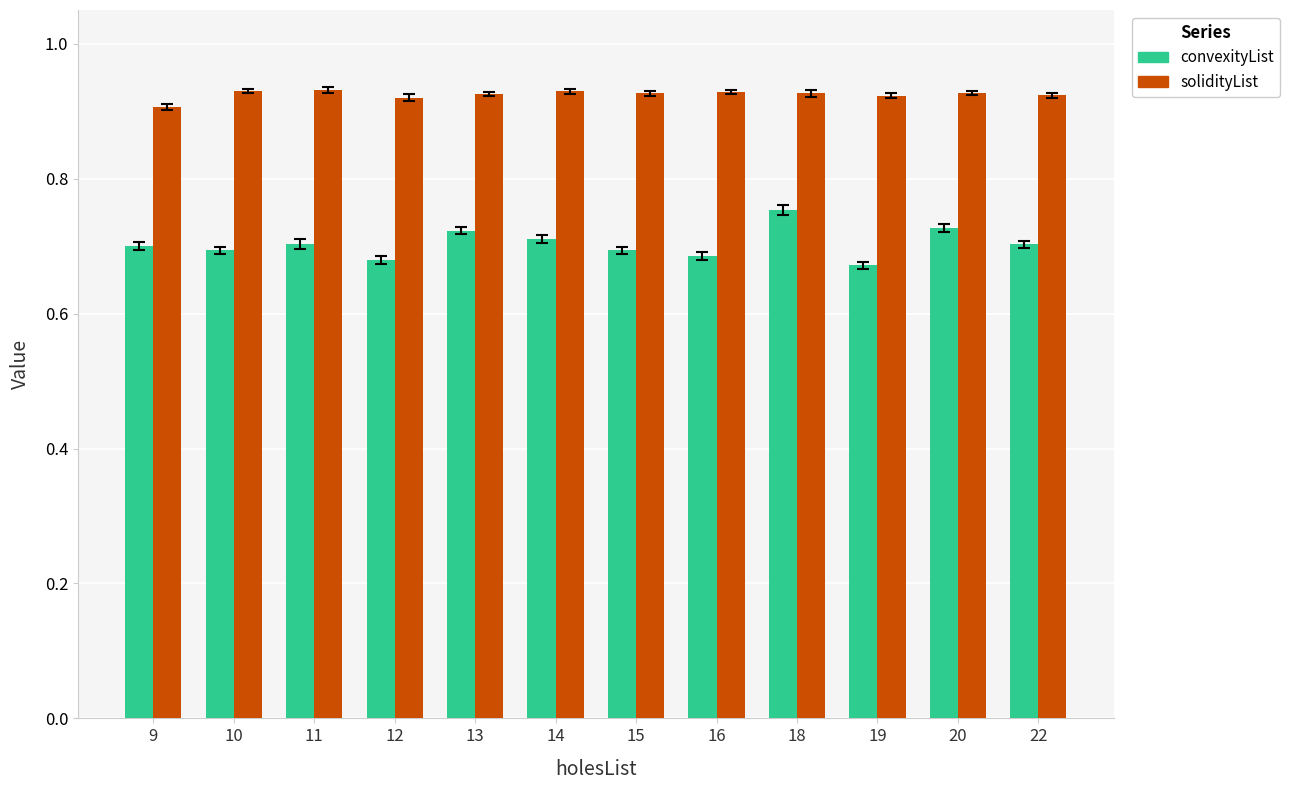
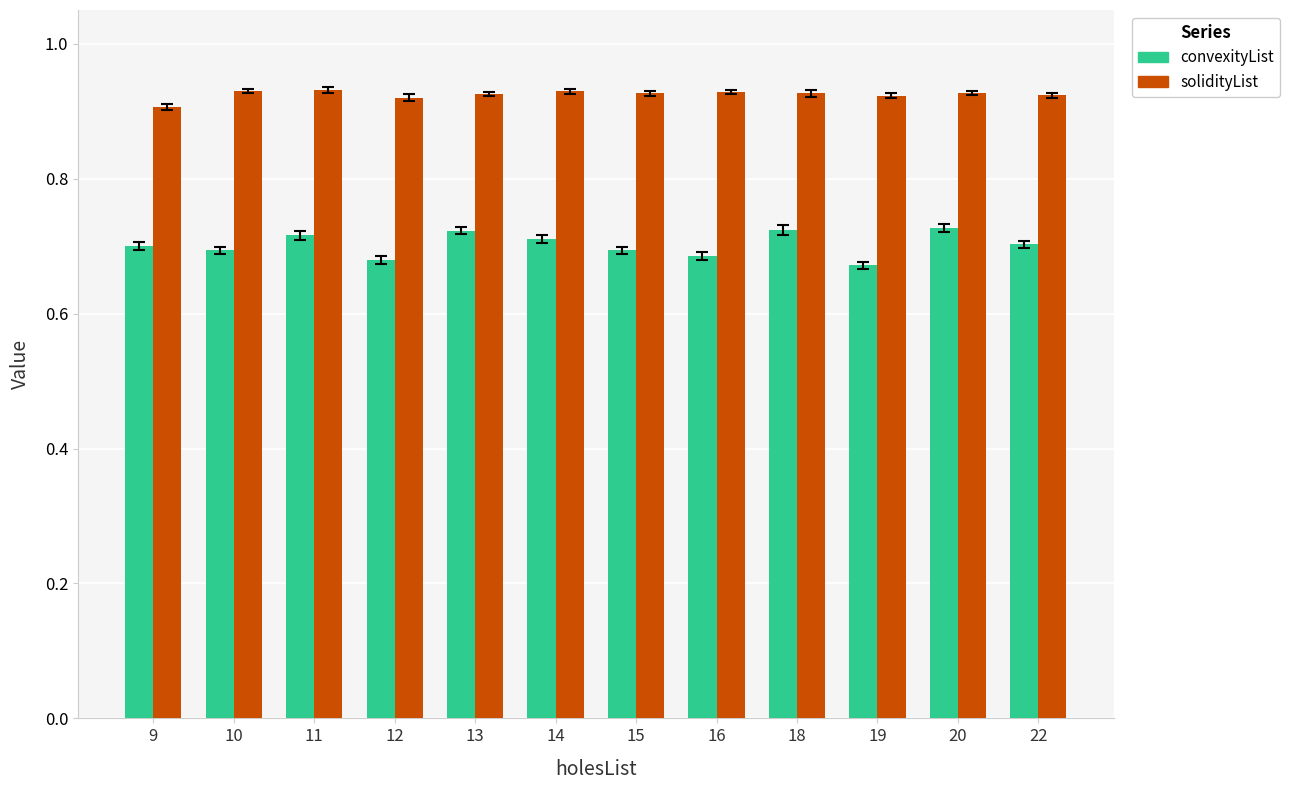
  {
    "convexityList": {
      "9": 0.70,
      "10": 0.69,
-     "11": 0.70,
+     "11": 0.72,
      "12": 0.68,
      "13": 0.72,
      "14": 0.71,
      "15": 0.69,
      "16": 0.68,
-     "18": 0.75,
+     "18": 0.72,
      "19": 0.67,
      "20": 0.73,
      "22": 0.70
    },
    "solidityList": {
      "9": 0.91,
      "10": 0.93,
      "11": 0.93,
      "12": 0.92,
      "13": 0.93,
      "14": 0.93,
      "15": 0.93,
      "16": 0.93,
      "18": 0.93,
      "19": 0.92,
      "20": 0.93,
      "22": 0.92
    }
  }
